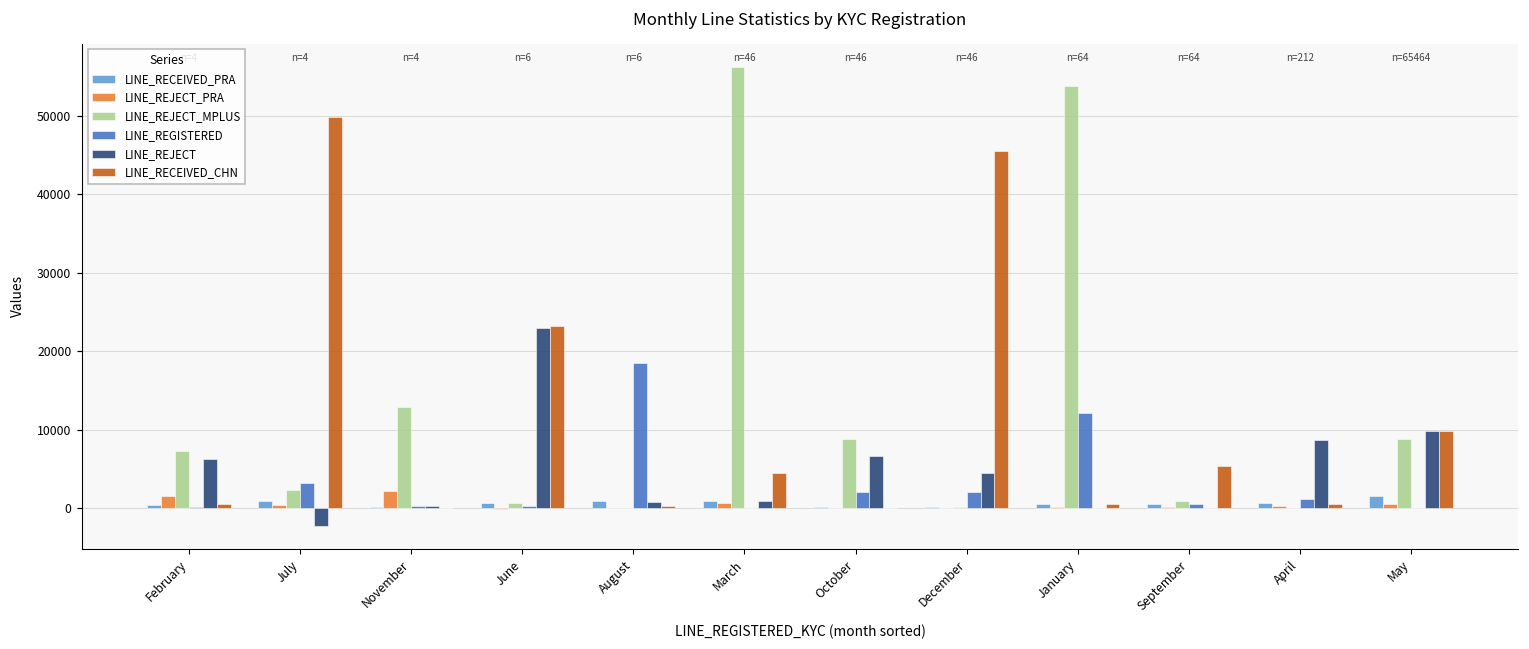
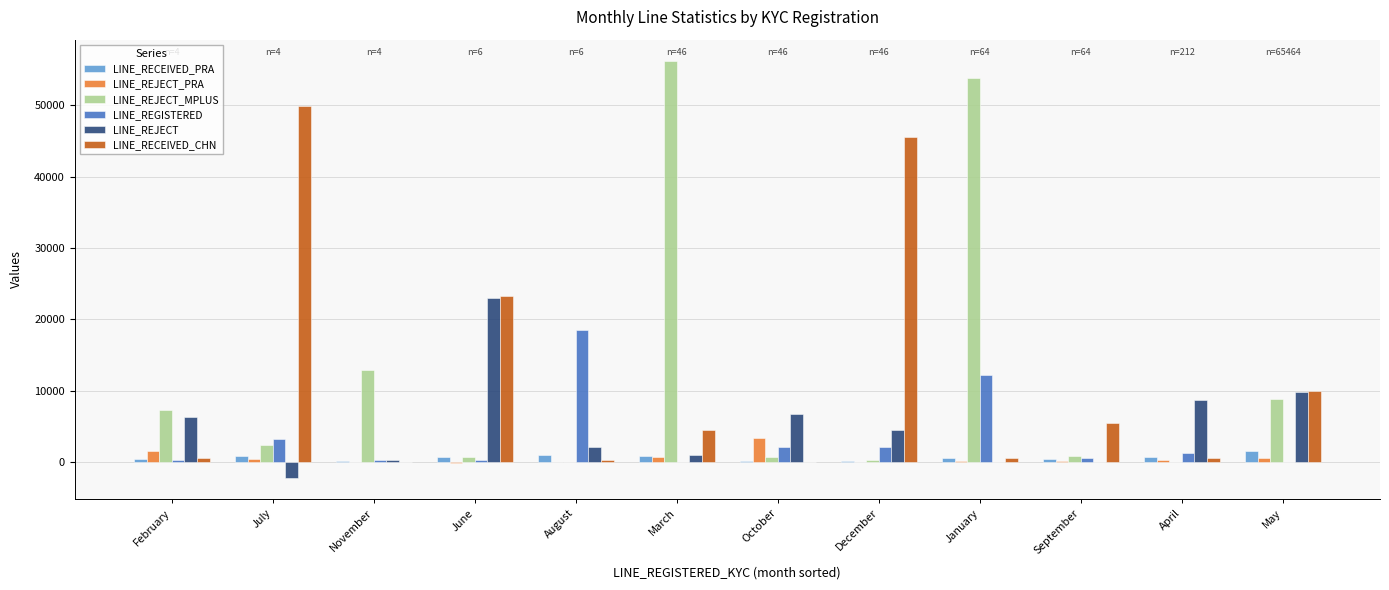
  {
    "LINE_REJECT_PRA": {
      "February": 2000,
      "July": 0,
-     "November": 2000,
+     "November": 0,
      "March": 1000,
-     "October": 0,
+     "October": 3000,
      "May": 1000
    },
    "LINE_REJECT_MPLUS": {
      "February": 7000,
      "July": 2000,
      "November": 13000,
      "June": 1000,
-     "October": 9000,
+     "October": 1000,
      "September": 1000,
      "May": 9000
    },
    "LINE_REJECT": {
      "February": 6000,
      "July": -2000,
      "June": 23000,
-     "August": 1000,
+     "August": 2000,
      "March": 1000,
      "October": 7000,
      "December": 4000,
      "April": 9000,
      "May": 10000
    },
    "LINE_RECEIVED_CHN": {
      "February": 1000,
      "July": 50000,
      "June": 23000,
      "March": 5000,
      "December": 45000,
      "January": 1000,
      "September": 5000,
      "April": 1000,
      "May": 10000
    }
  }
